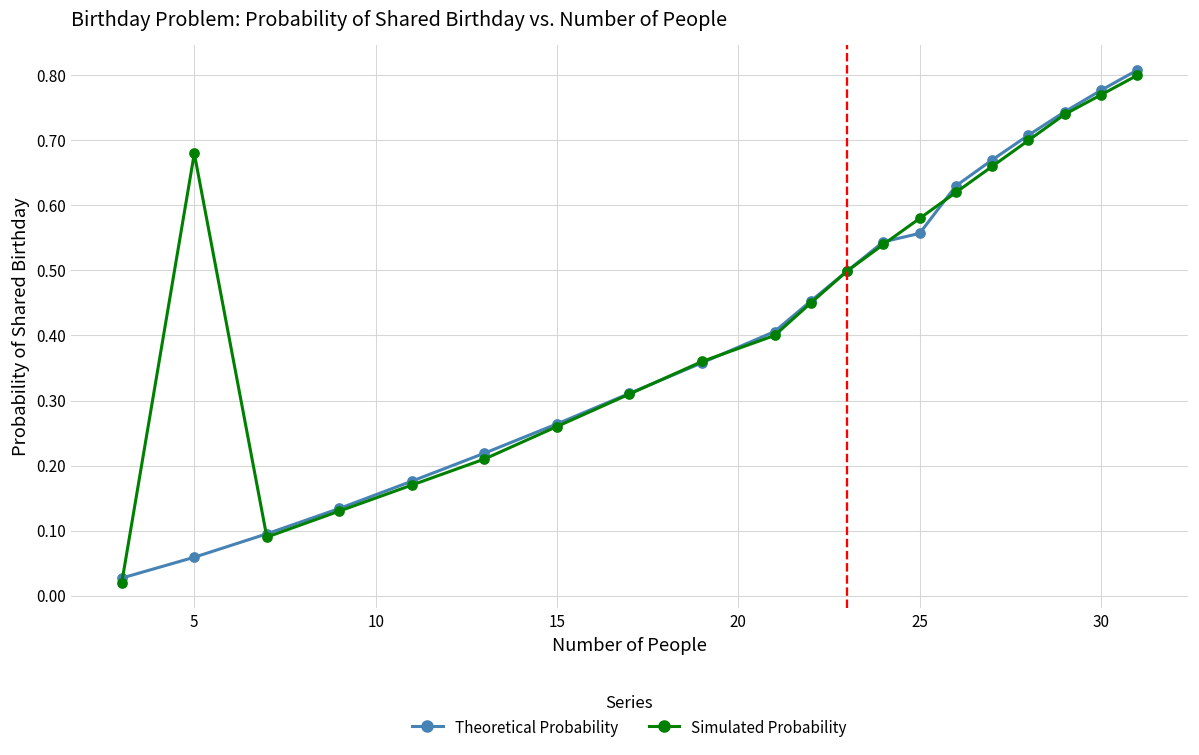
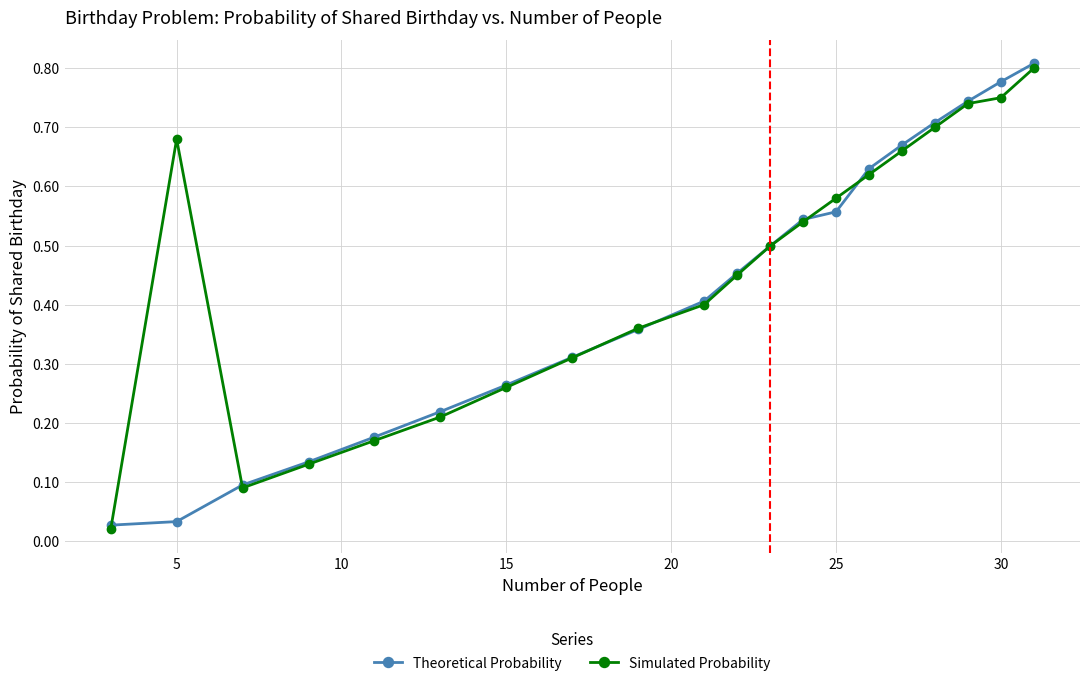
  {
    "Theoretical Probability": {
-     "5": 0.06,
+     "5": 0.03,
      "25": 0.56,
      "30": 0.78
    },
    "Simulated Probability": {
      "5": 0.68,
      "25": 0.58,
-     "30": 0.77
+     "30": 0.75
    }
  }
